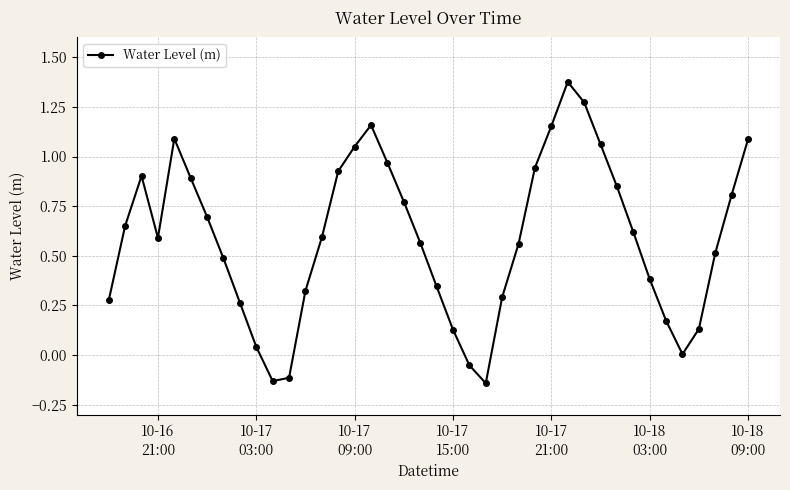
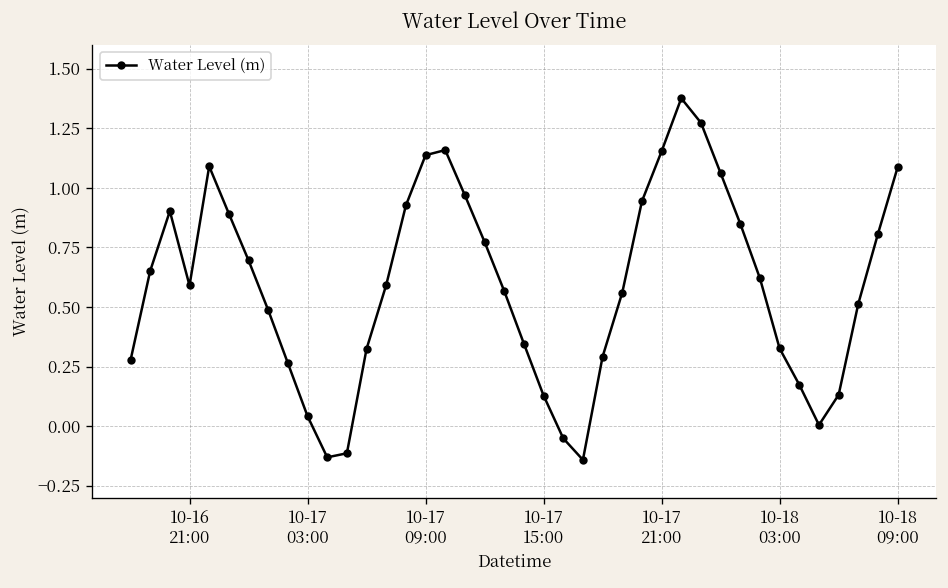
  {
    "10-16 21:00": 0.59,
    "10-17 03:00": 0.04,
-   "10-17 09:00": 1.05,
+   "10-17 09:00": 1.14,
    "10-17 15:00": 0.13,
    "10-17 21:00": 1.15,
-   "10-18 03:00": 0.38,
+   "10-18 03:00": 0.33,
    "10-18 09:00": 1.09
  }
